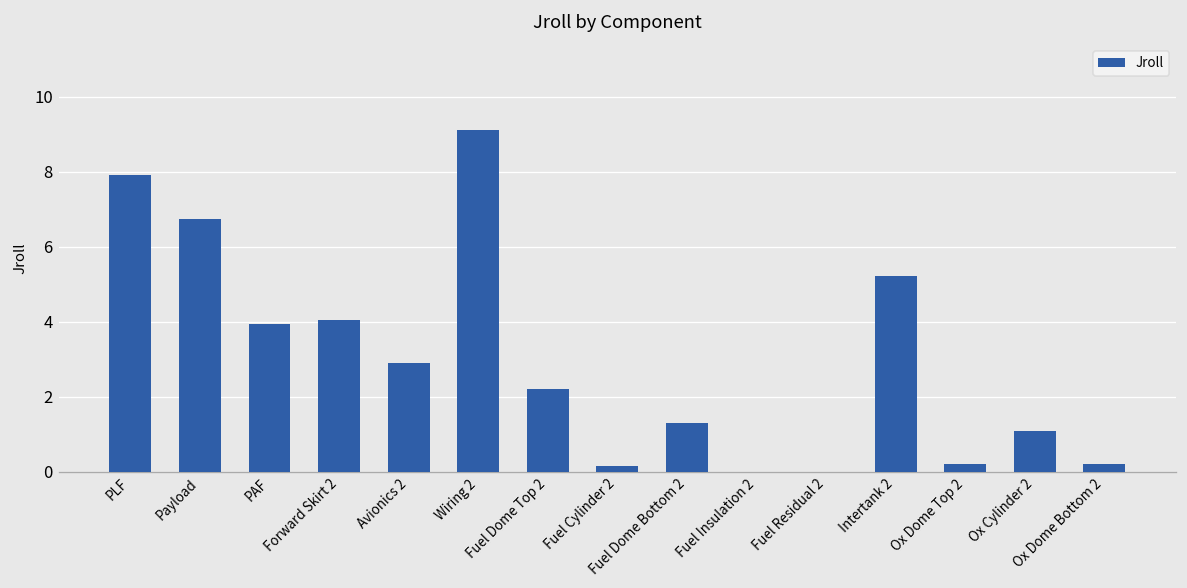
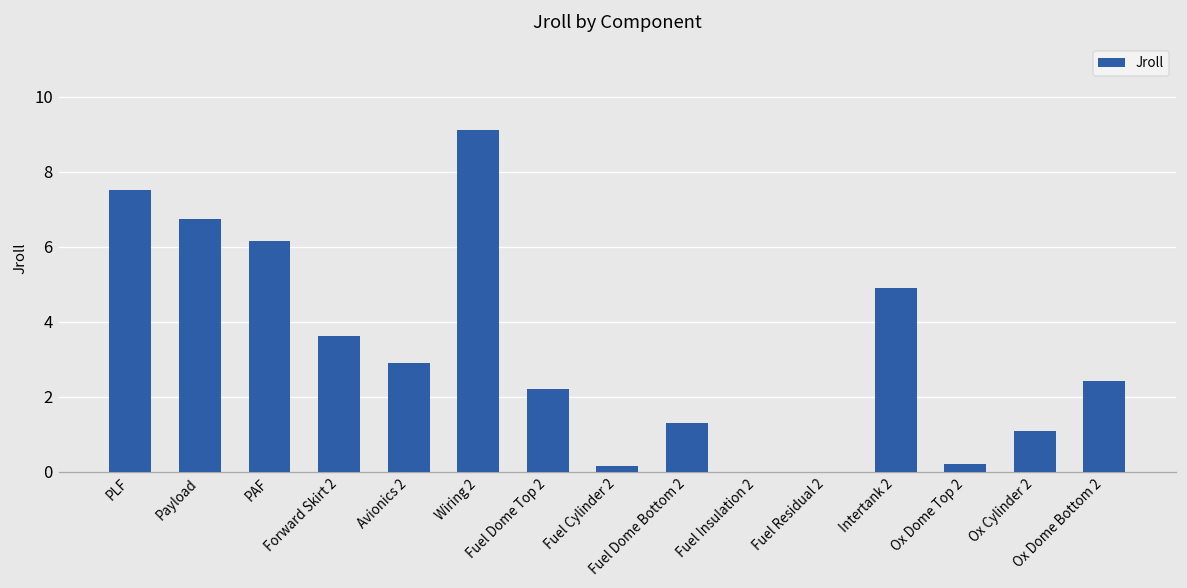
  {
-   "PLF": 7.9,
+   "PLF": 7.5,
    "Payload": 6.7,
-   "PAF": 3.9,
-   "Forward Skirt 2": 4.1,
+   "PAF": 6.2,
+   "Forward Skirt 2": 3.6,
    "Avionics 2": 2.9,
    "Wiring 2": 9.1,
    "Fuel Dome Top 2": 2.2,
    "Fuel Cylinder 2": 0.1,
    "Fuel Dome Bottom 2": 1.3,
    "Fuel Insulation 2": 0.0,
    "Fuel Residual 2": 0.0,
-   "Intertank 2": 5.2,
+   "Intertank 2": 4.9,
    "Ox Dome Top 2": 0.2,
    "Ox Cylinder 2": 1.1,
-   "Ox Dome Bottom 2": 0.2
+   "Ox Dome Bottom 2": 2.4
  }
